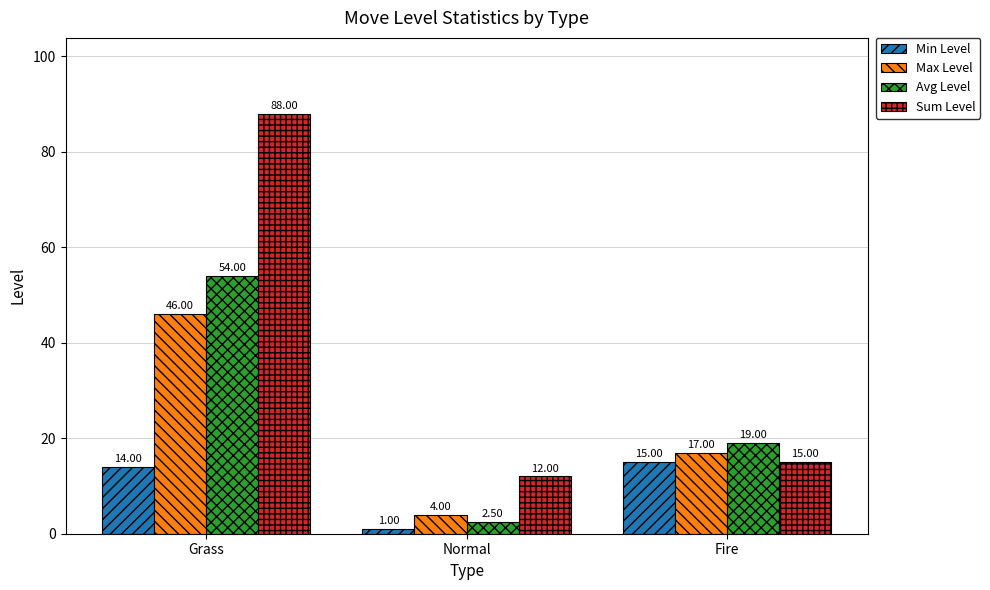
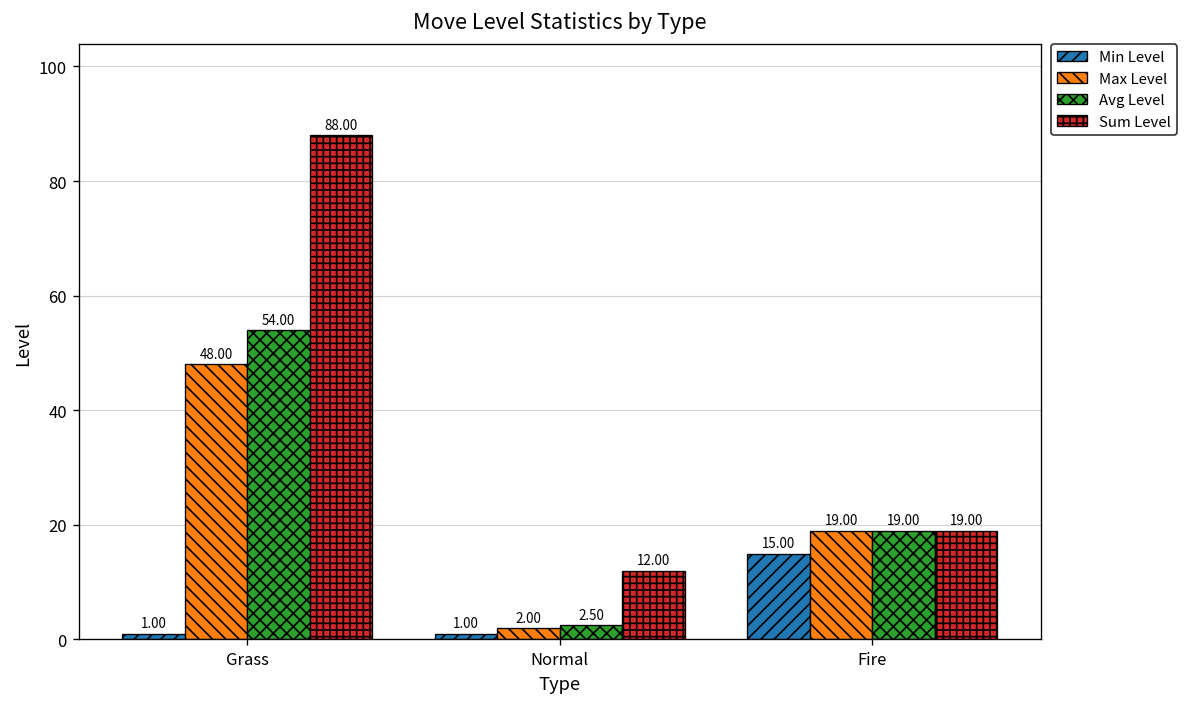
  {
    "Min Level": {
-     "Grass": 14.00,
+     "Grass": 1.00,
      "Normal": 1.00,
      "Fire": 15.00
    },
    "Max Level": {
-     "Grass": 46.00,
-     "Normal": 4.00,
-     "Fire": 17.00
+     "Grass": 48.00,
+     "Normal": 2.00,
+     "Fire": 19.00
    },
    "Avg Level": {
      "Grass": 54.00,
      "Normal": 2.50,
      "Fire": 19.00
    },
    "Sum Level": {
      "Grass": 88.00,
      "Normal": 12.00,
-     "Fire": 15.00
+     "Fire": 19.00
    }
  }
